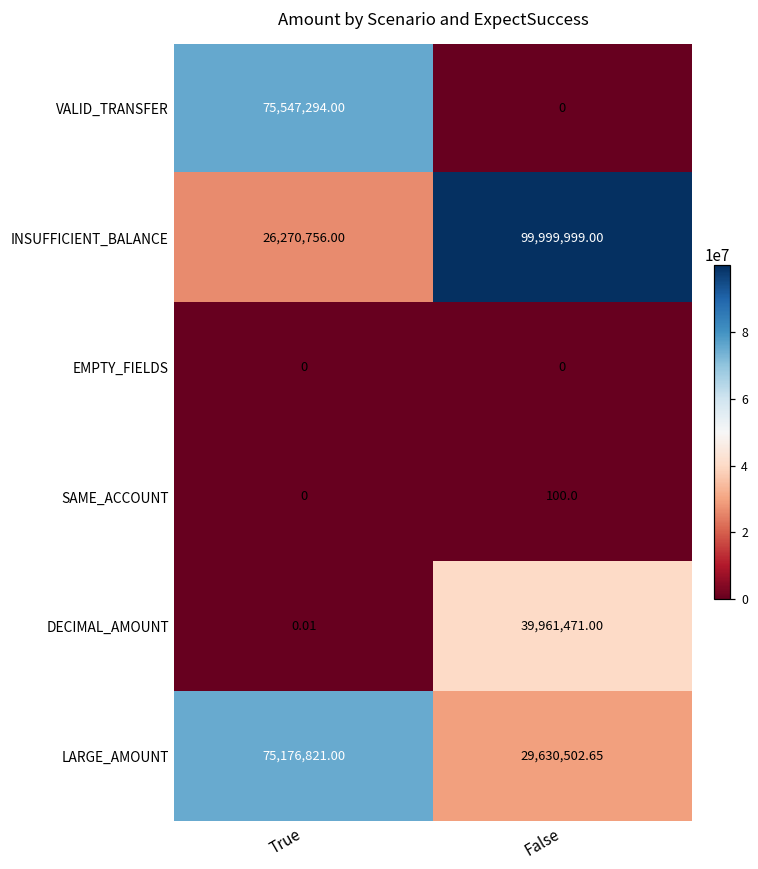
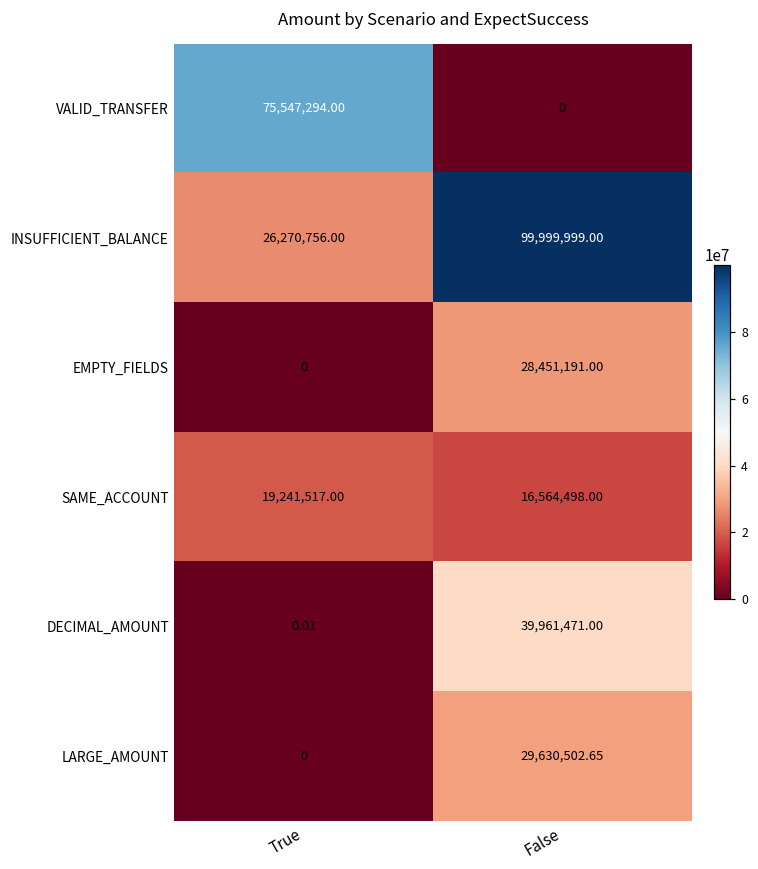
  {
    "VALID_TRANSFER": {
      "True": "75,547,294.00",
      "False": "0"
    },
    "INSUFFICIENT_BALANCE": {
      "True": "26,270,756.00",
      "False": "99,999,999.00"
    },
    "EMPTY_FIELDS": {
      "True": "0",
-     "False": "0"
+     "False": "28,451,191.00"
    },
    "SAME_ACCOUNT": {
-     "True": "0",
-     "False": "100.0"
+     "True": "19,241,517.00",
+     "False": "16,564,498.00"
    },
    "DECIMAL_AMOUNT": {
      "True": "0.01",
      "False": "39,961,471.00"
    },
    "LARGE_AMOUNT": {
-     "True": "75,176,821.00",
+     "True": "0",
      "False": "29,630,502.65"
    }
  }
